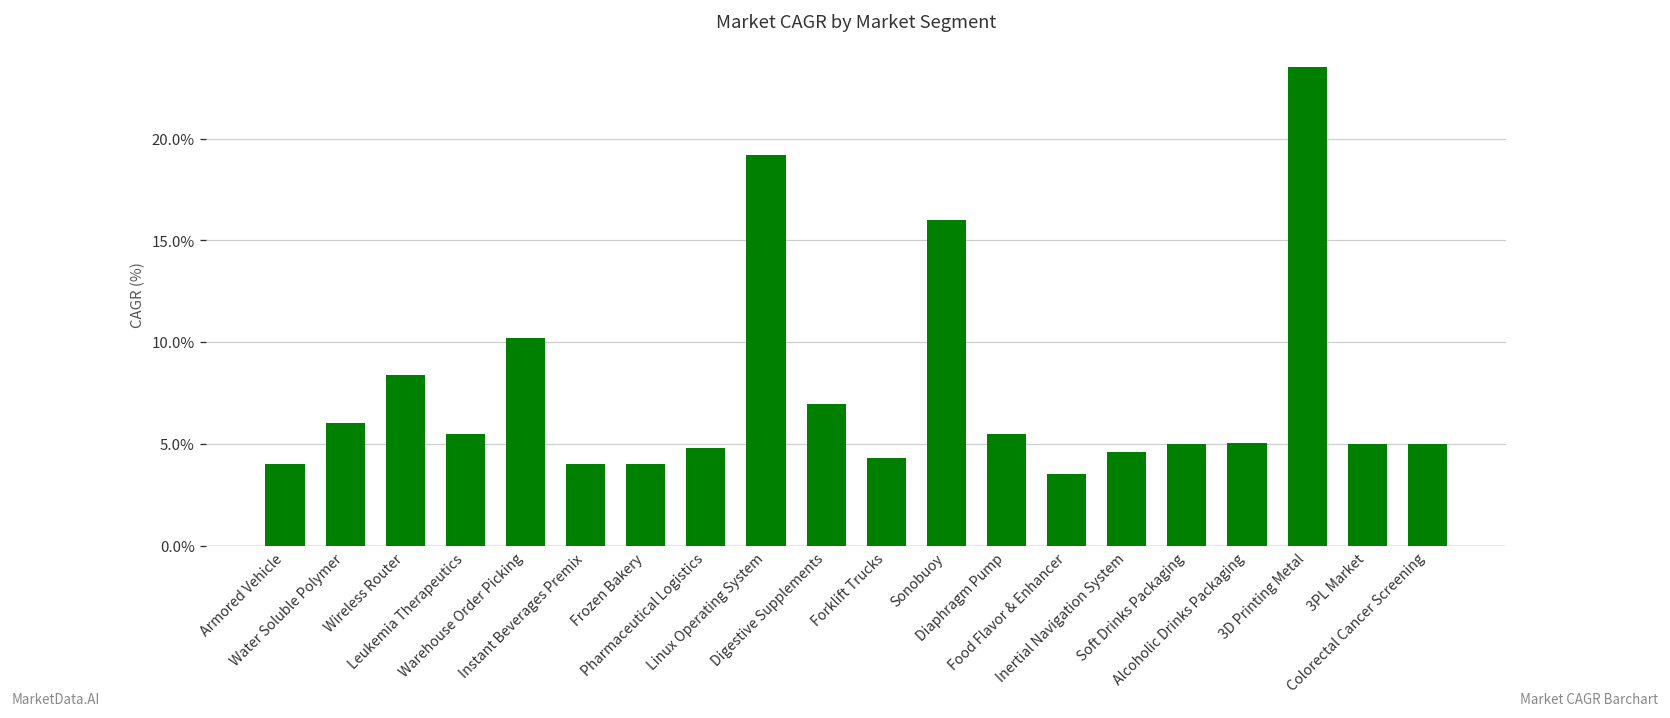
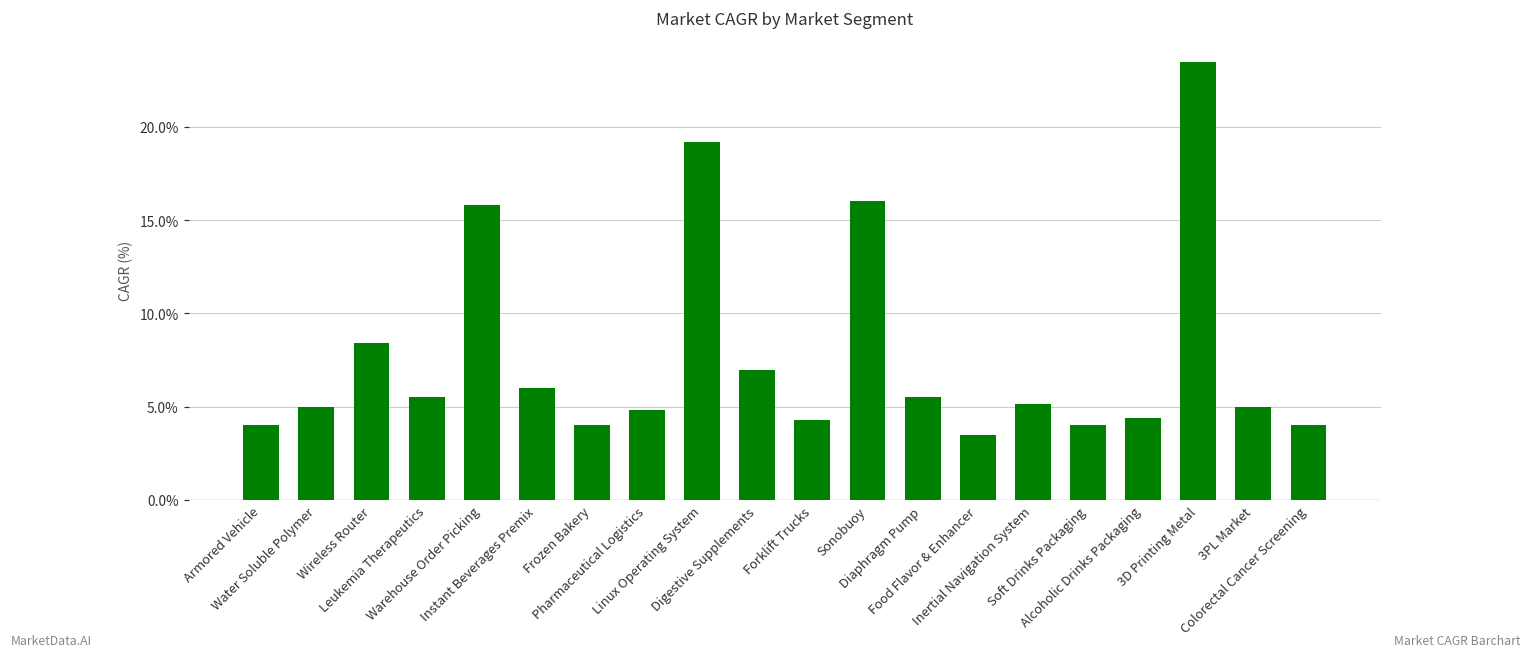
  {
    "Armored Vehicle": "4.0%",
-   "Water Soluble Polymer": "6.0%",
+   "Water Soluble Polymer": "5.0%",
    "Wireless Router": "8.4%",
    "Leukemia Therapeutics": "5.5%",
-   "Warehouse Order Picking": "10.2%",
-   "Instant Beverages Premix": "4.0%",
+   "Warehouse Order Picking": "15.8%",
+   "Instant Beverages Premix": "6.0%",
    "Frozen Bakery": "4.0%",
    "Pharmaceutical Logistics": "4.8%",
    "Linux Operating System": "19.2%",
    "Digestive Supplements": "7.0%",
    "Forklift Trucks": "4.3%",
    "Sonobuoy": "16.0%",
    "Diaphragm Pump": "5.5%",
    "Food Flavor & Enhancer": "3.5%",
-   "Inertial Navigation System": "4.6%",
-   "Soft Drinks Packaging": "5.0%",
-   "Alcoholic Drinks Packaging": "5.1%",
+   "Inertial Navigation System": "5.1%",
+   "Soft Drinks Packaging": "4.0%",
+   "Alcoholic Drinks Packaging": "4.4%",
    "3D Printing Metal": "23.5%",
    "3PL Market": "5.0%",
-   "Colorectal Cancer Screening": "5.0%"
+   "Colorectal Cancer Screening": "4.0%"
  }
